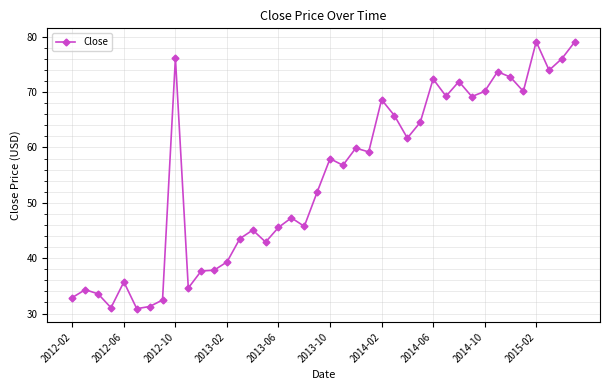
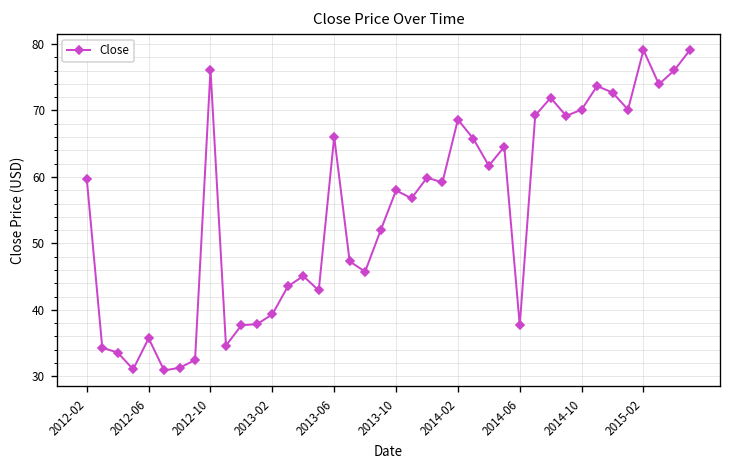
  {
-   "2012-02": 33,
+   "2012-02": 60,
    "2012-06": 36,
    "2012-10": 76,
    "2013-02": 39,
-   "2013-06": 46,
+   "2013-06": 66,
    "2013-10": 58,
    "2014-02": 69,
-   "2014-06": 72,
+   "2014-06": 38,
    "2014-10": 70,
    "2015-02": 79
  }
